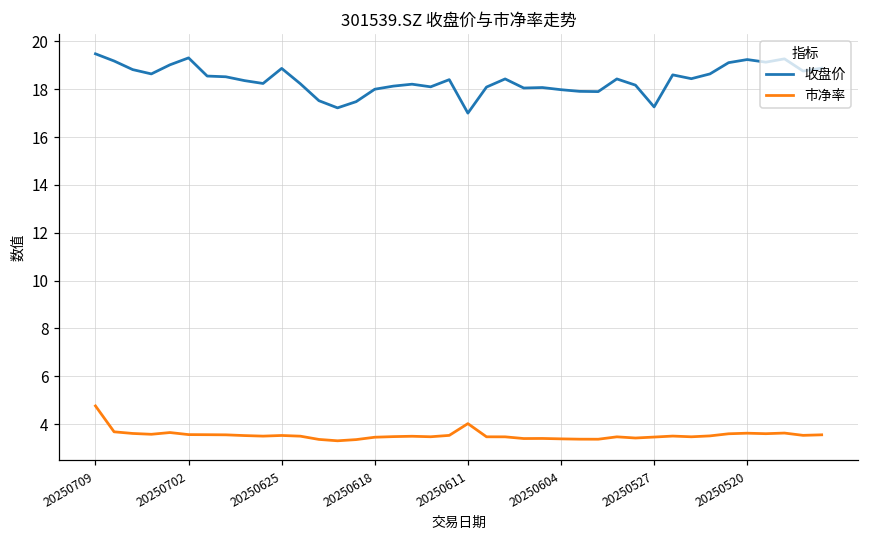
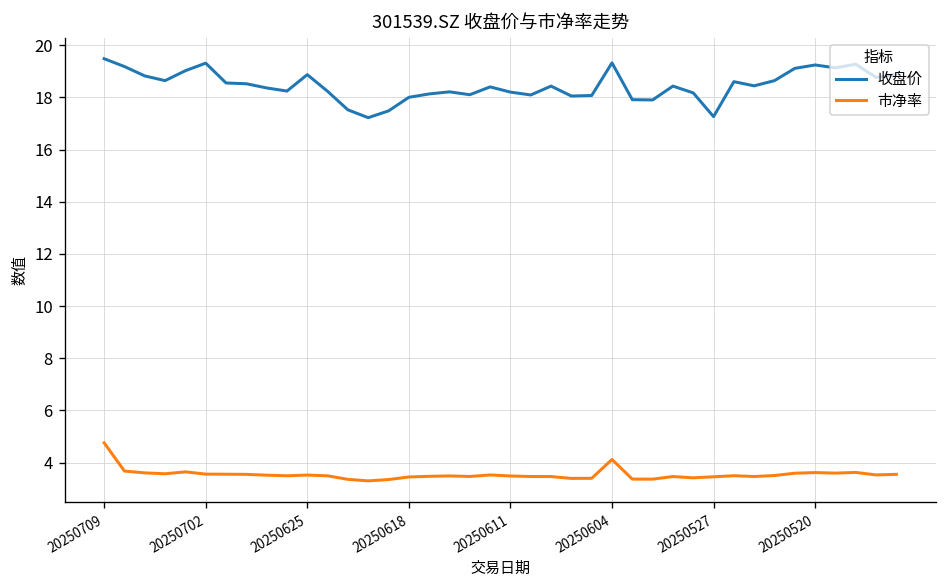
  {
    "收盘价": {
      "20250709": 19.5,
      "20250702": 19.3,
      "20250625": 18.9,
      "20250618": 18.0,
-     "20250611": 17.0,
-     "20250604": 18.0,
+     "20250611": 18.2,
+     "20250604": 19.3,
      "20250527": 17.3,
      "20250520": 19.2
    },
    "市净率": {
      "20250709": 4.8,
      "20250702": 3.6,
      "20250625": 3.5,
      "20250618": 3.4,
-     "20250611": 4.0,
-     "20250604": 3.4,
+     "20250611": 3.5,
+     "20250604": 4.1,
      "20250527": 3.5,
      "20250520": 3.6
    }
  }
